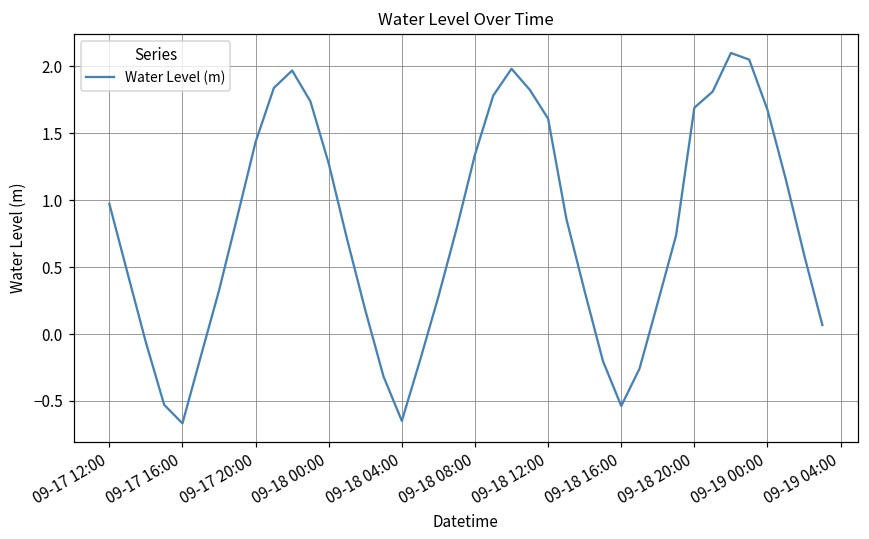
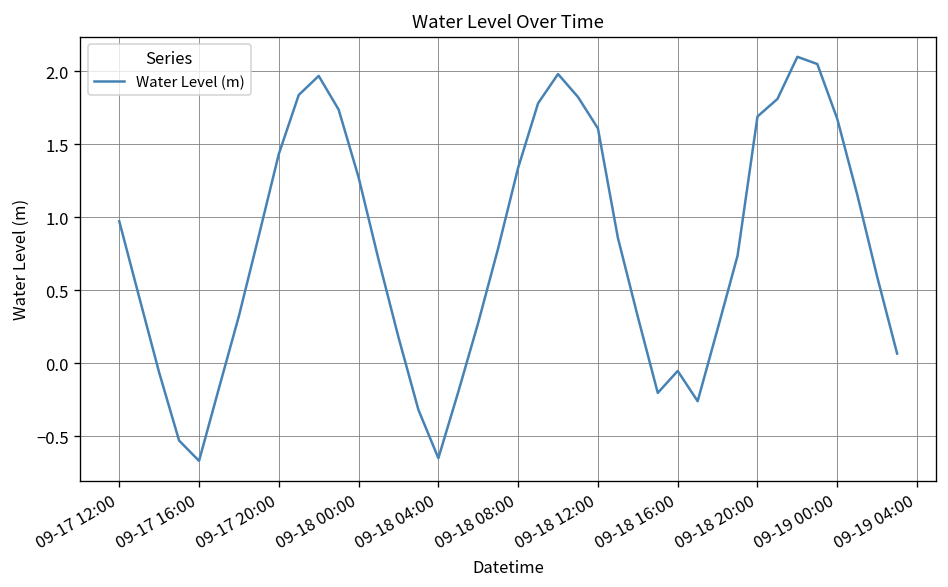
  {
    "09-17 12:00": 0.97,
    "09-17 16:00": -0.67,
    "09-17 20:00": 1.43,
    "09-18 00:00": 1.27,
    "09-18 04:00": -0.65,
    "09-18 08:00": 1.34,
    "09-18 12:00": 1.61,
-   "09-18 16:00": -0.54,
+   "09-18 16:00": -0.05,
    "09-18 20:00": 1.69,
    "09-19 00:00": 1.67
  }
